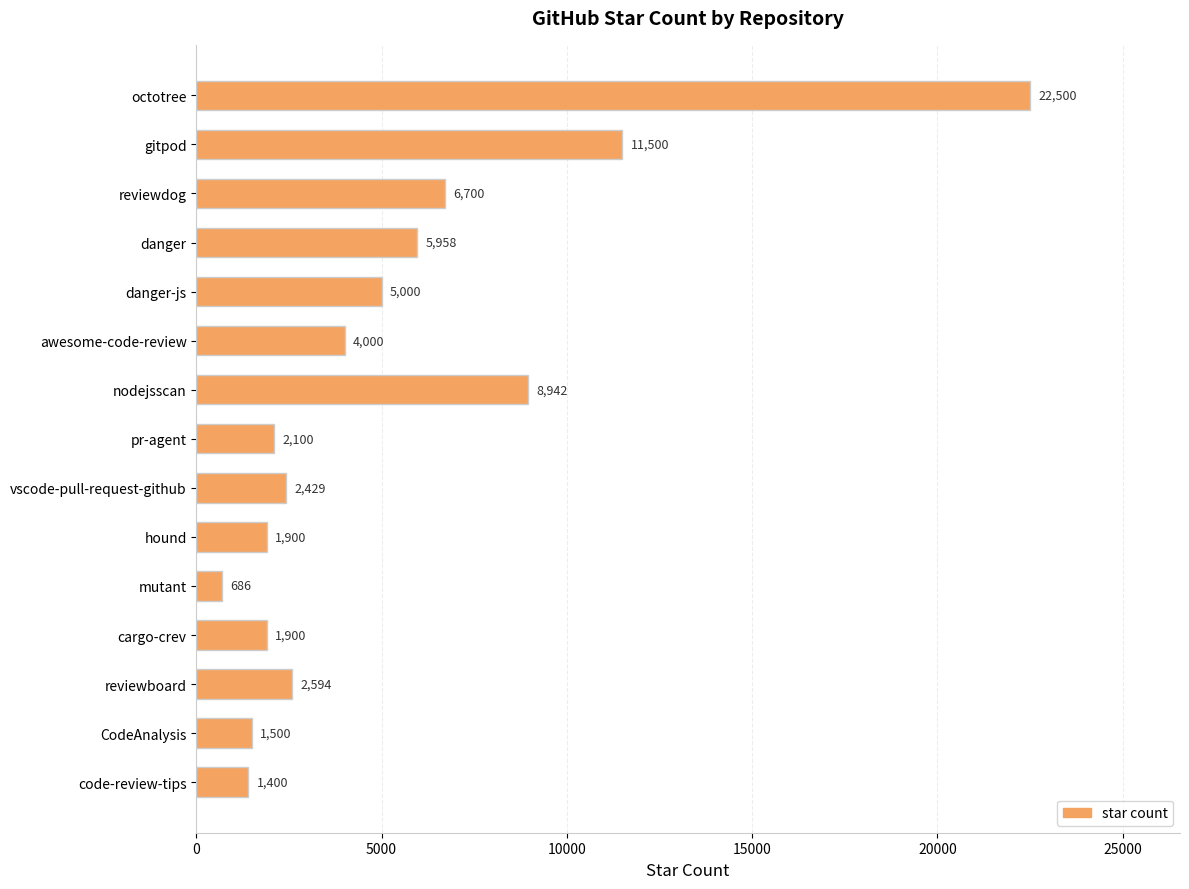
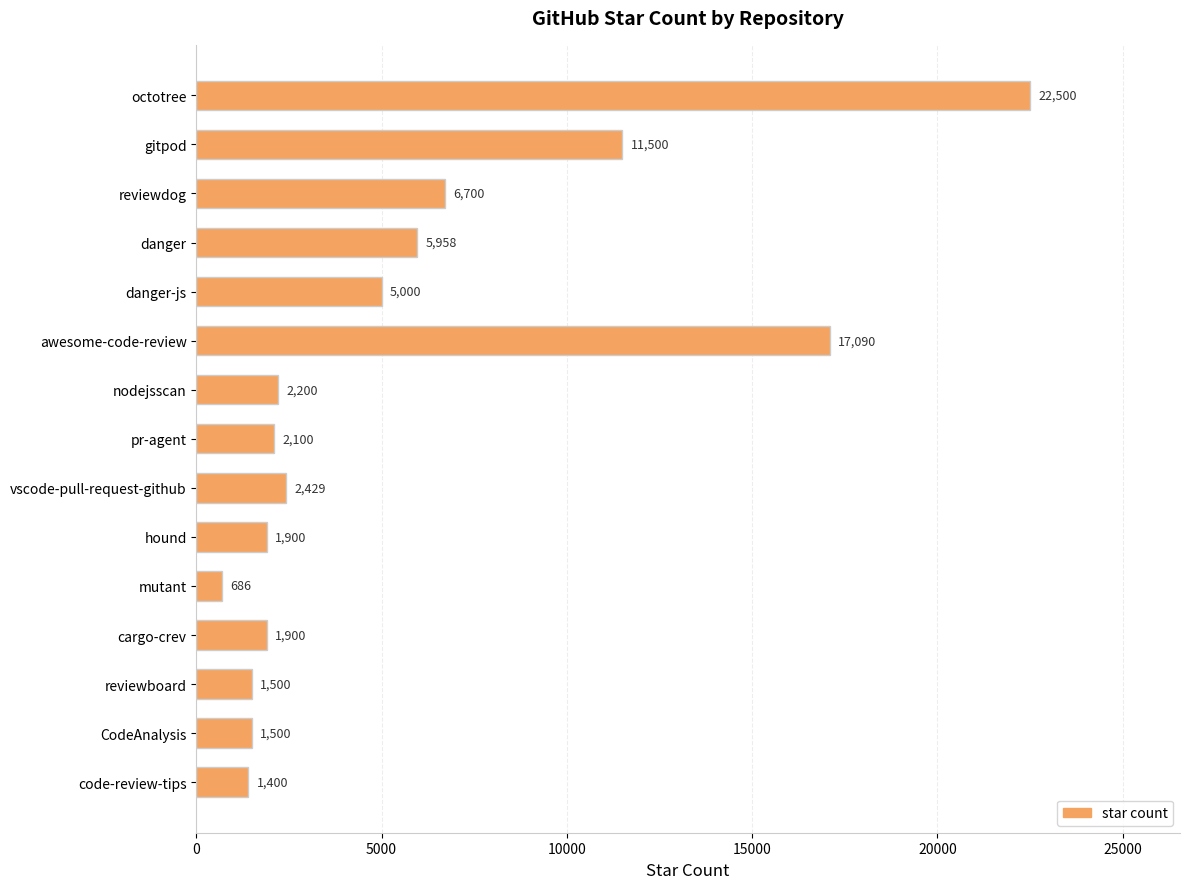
  {
    "octotree": "22,500",
    "gitpod": "11,500",
    "reviewdog": "6,700",
    "danger": "5,958",
    "danger-js": "5,000",
-   "awesome-code-review": "4,000",
-   "nodejsscan": "8,942",
+   "awesome-code-review": "17,090",
+   "nodejsscan": "2,200",
    "pr-agent": "2,100",
    "vscode-pull-request-github": "2,429",
    "hound": "1,900",
    "mutant": "686",
    "cargo-crev": "1,900",
-   "reviewboard": "2,594",
+   "reviewboard": "1,500",
    "CodeAnalysis": "1,500",
    "code-review-tips": "1,400"
  }
